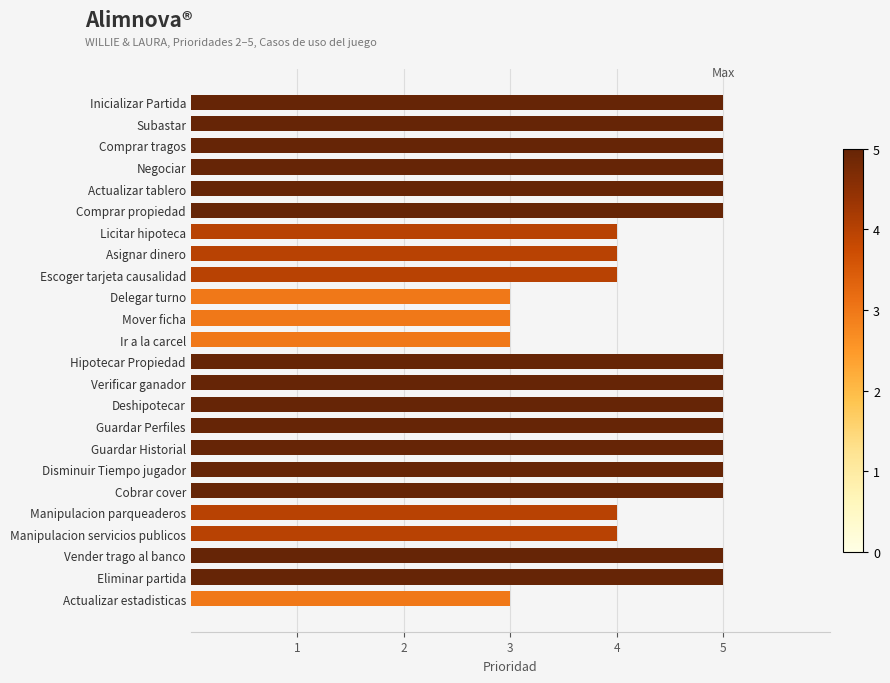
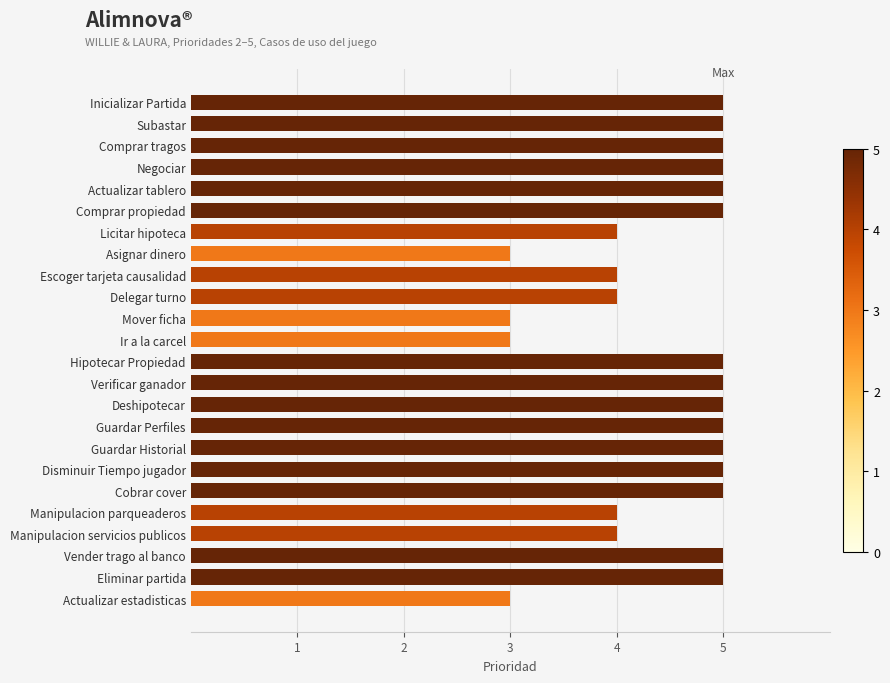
  {
    "Inicializar Partida": 5,
    "Subastar": 5,
    "Comprar tragos": 5,
    "Negociar": 5,
    "Actualizar tablero": 5,
    "Comprar propiedad": 5,
    "Licitar hipoteca": 4,
-   "Asignar dinero": 4,
+   "Asignar dinero": 3,
    "Escoger tarjeta causalidad": 4,
-   "Delegar turno": 3,
+   "Delegar turno": 4,
    "Mover ficha": 3,
    "Ir a la carcel": 3,
    "Hipotecar Propiedad": 5,
    "Verificar ganador": 5,
    "Deshipotecar": 5,
    "Guardar Perfiles": 5,
    "Guardar Historial": 5,
    "Disminuir Tiempo jugador": 5,
    "Cobrar cover": 5,
    "Manipulacion parqueaderos": 4,
    "Manipulacion servicios publicos": 4,
    "Vender trago al banco": 5,
    "Eliminar partida": 5,
    "Actualizar estadisticas": 3
  }
